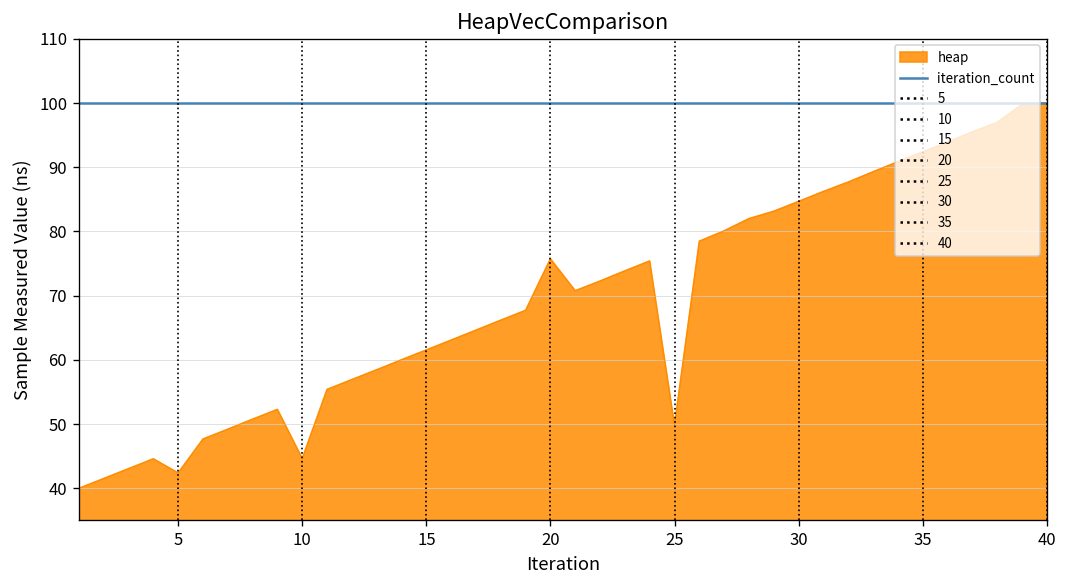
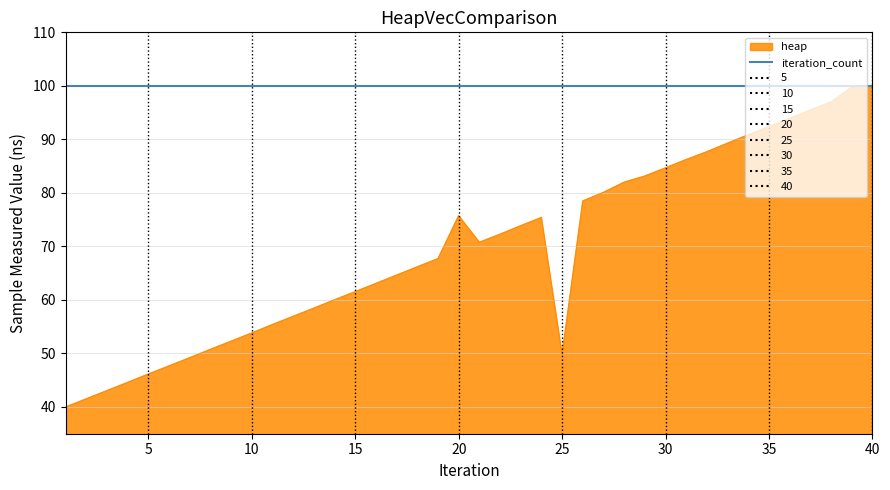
  {
    "heap": {
-     "5": 42,
-     "10": 45,
+     "5": 46,
+     "10": 54,
      "15": 62,
      "20": 76,
      "25": 50,
      "30": 85
    },
    "iteration_count": {
      "5": 100,
      "10": 100,
      "15": 100,
      "20": 100,
      "25": 100,
      "30": 100
    }
  }
